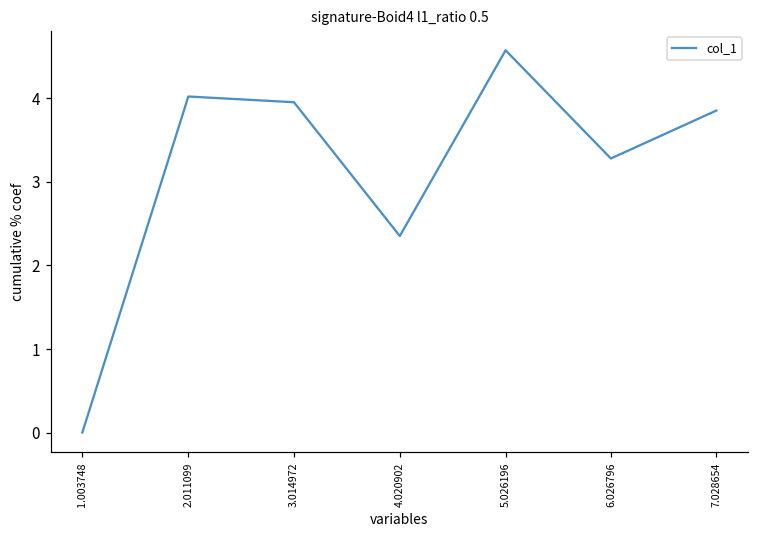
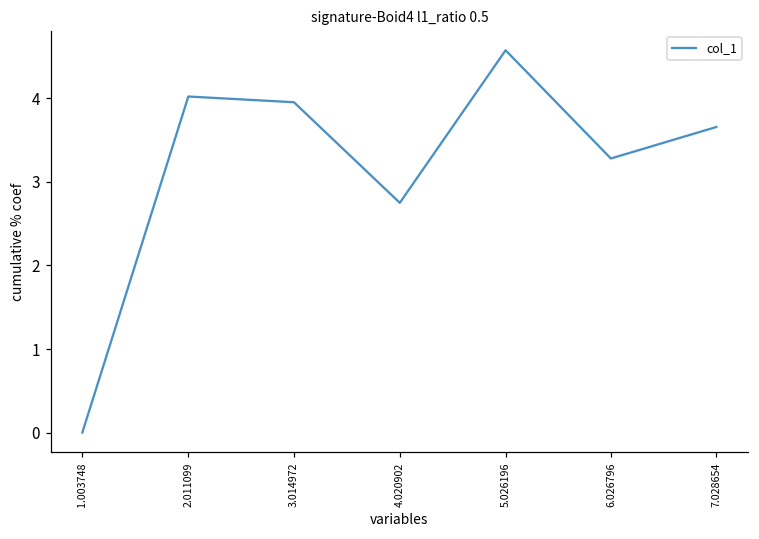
  {
    "1.003748": 0.0,
    "2.011099": 4.0,
    "3.014972": 4.0,
-   "4.020902": 2.4,
+   "4.020902": 2.8,
    "5.026196": 4.6,
    "6.026796": 3.3,
-   "7.028654": 3.9
+   "7.028654": 3.7
  }
